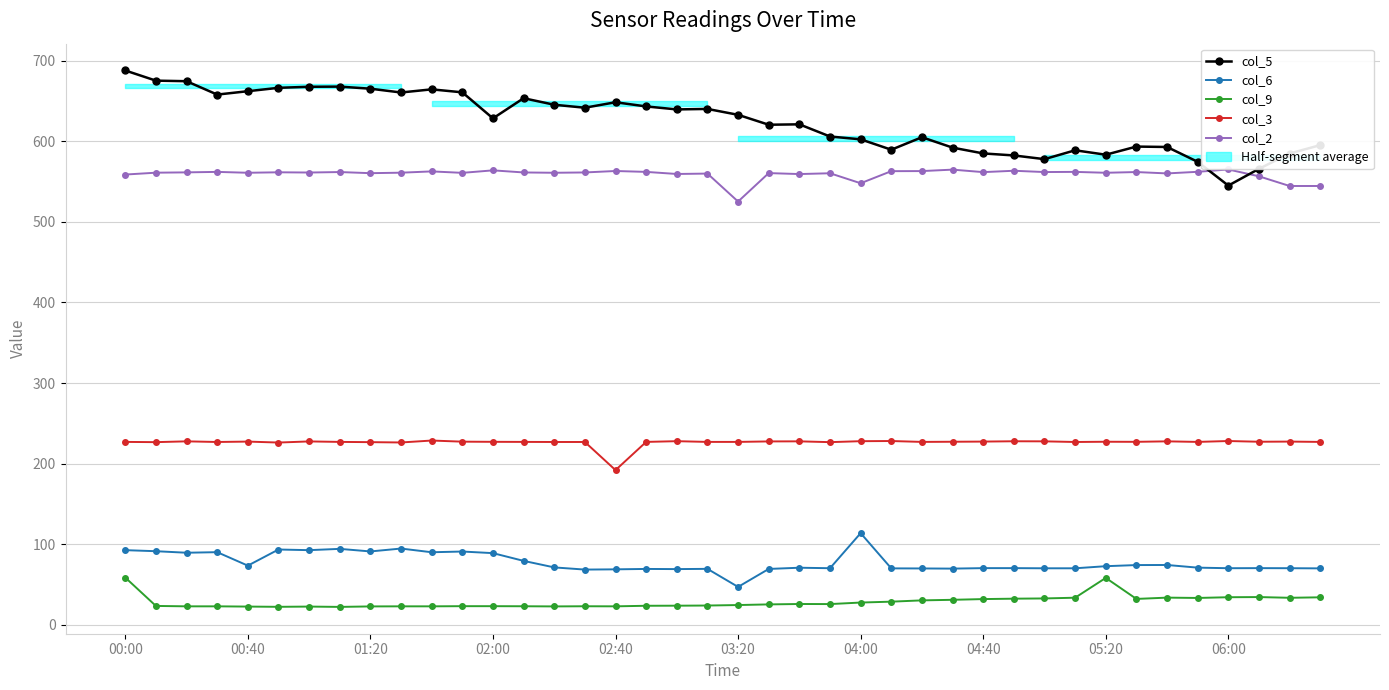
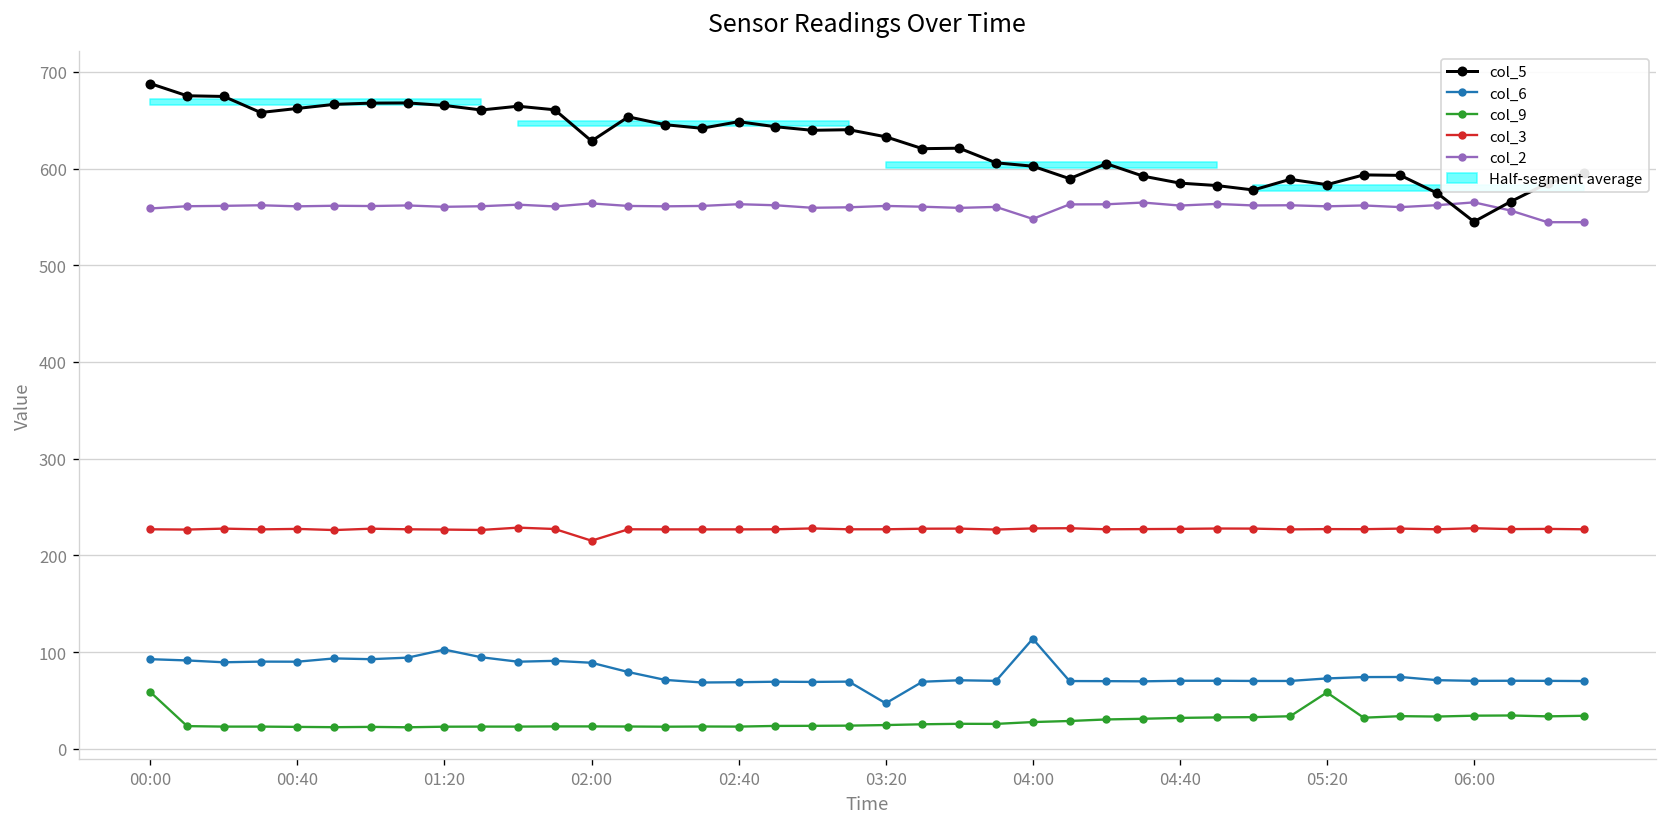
  {
    "col_5": {
      "00:00": 690,
      "00:40": 660,
      "01:20": 670,
      "02:00": 630,
      "03:20": 630,
      "04:00": 600,
      "04:40": 580,
      "06:00": 550
    },
    "col_6": {
      "00:00": 90,
-     "00:40": 70,
-     "01:20": 90,
+     "00:40": 90,
+     "01:20": 100,
      "02:00": 90,
      "02:40": 70,
      "03:20": 50,
      "04:00": 110,
      "04:40": 70,
      "05:20": 70,
      "06:00": 70
    },
    "col_9": {
      "00:00": 60,
      "00:40": 20,
      "01:20": 20,
      "02:00": 20,
      "02:40": 20,
      "03:20": 20,
      "04:00": 30,
      "04:40": 30,
      "05:20": 60,
      "06:00": 30
    },
    "col_3": {
      "00:00": 230,
      "00:40": 230,
      "01:20": 230,
-     "02:00": 230,
-     "02:40": 190,
+     "02:00": 220,
+     "02:40": 230,
      "03:20": 230,
      "04:00": 230,
      "04:40": 230,
      "05:20": 230,
      "06:00": 230
    },
    "col_2": {
      "00:00": 560,
      "00:40": 560,
      "01:20": 560,
      "02:00": 560,
      "02:40": 560,
-     "03:20": 530,
+     "03:20": 560,
      "04:00": 550,
      "04:40": 560,
      "05:20": 560,
      "06:00": 570
    }
  }
